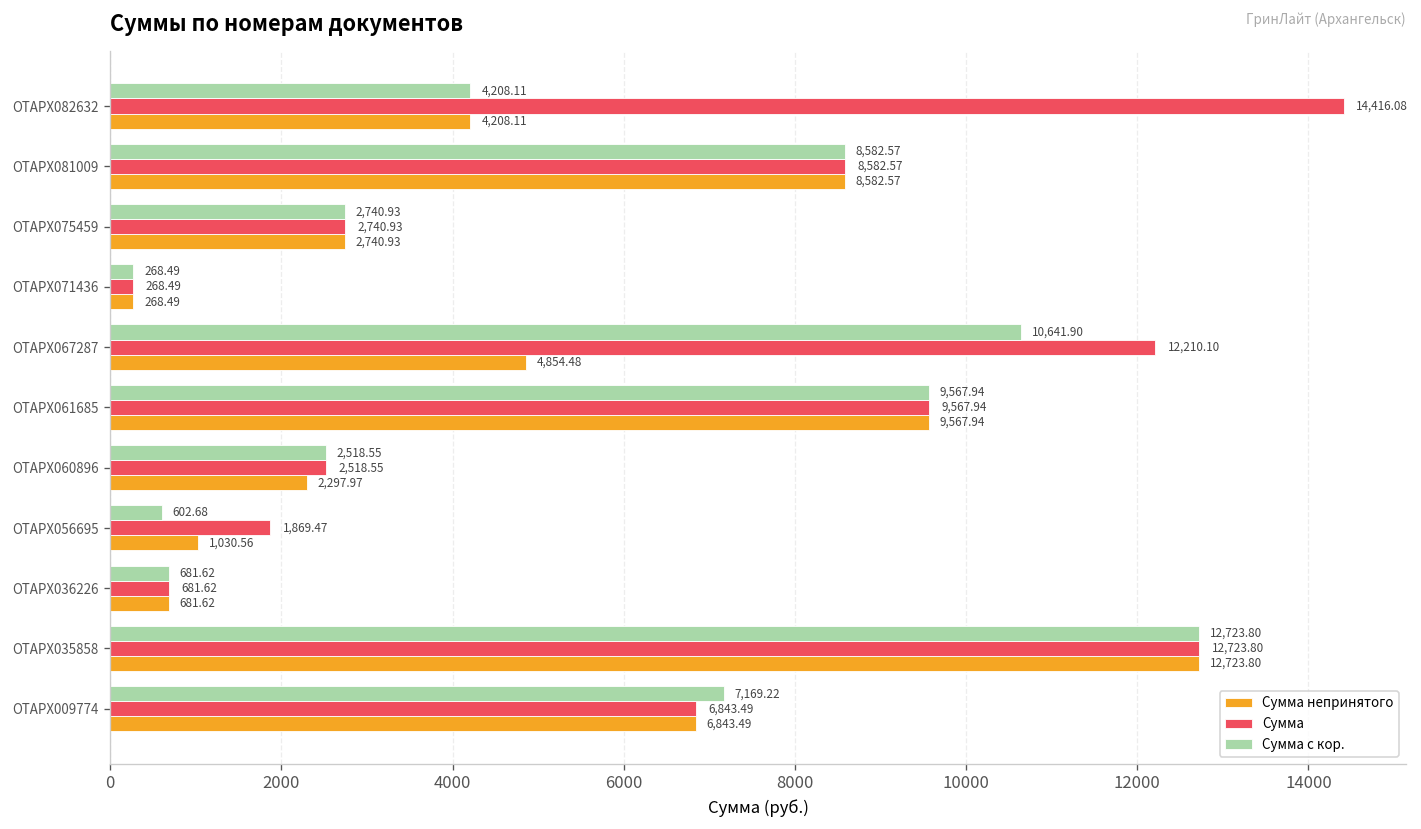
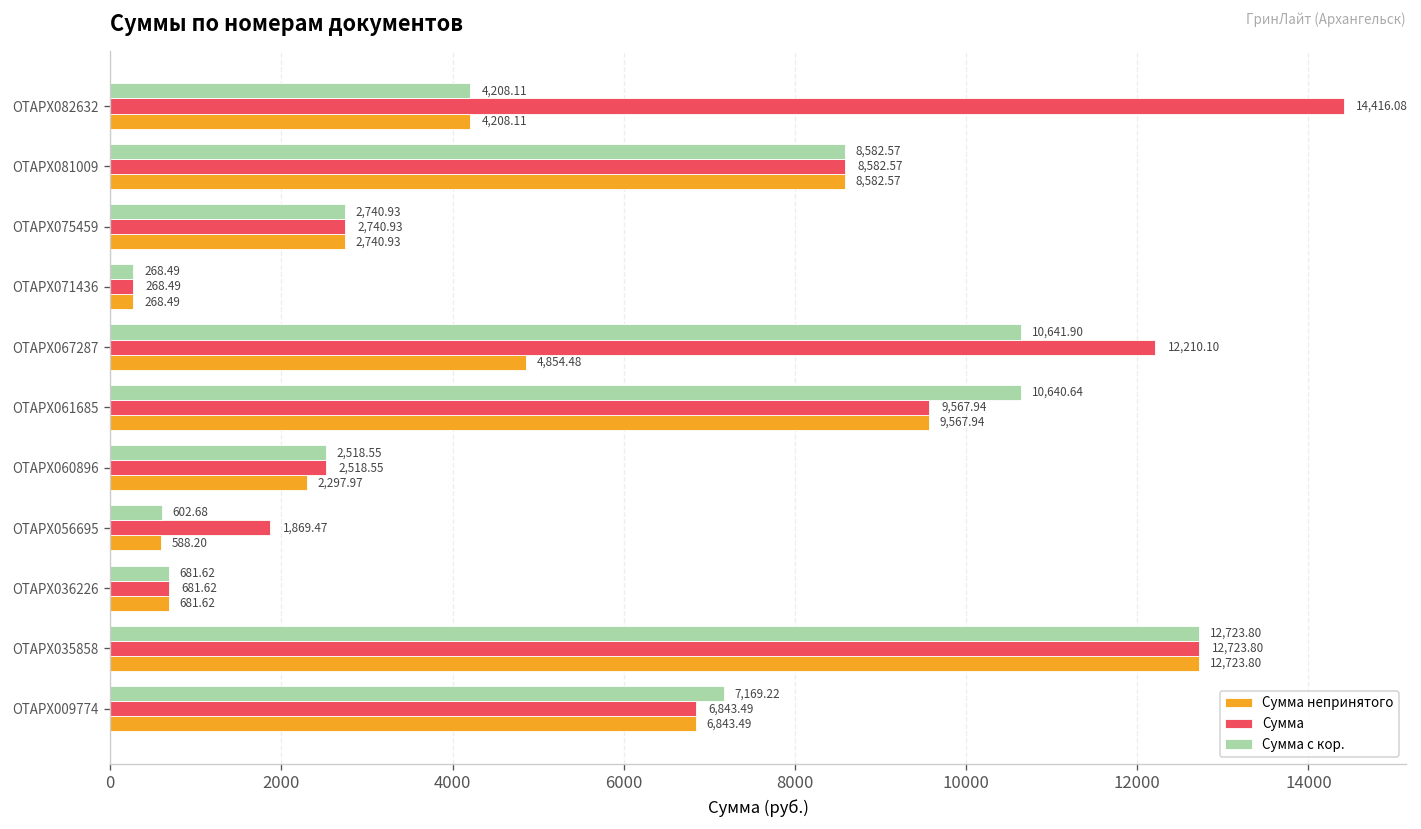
  {
    "Сумма непринятого": {
      "ОТАРХ082632": "4,208.11",
      "ОТАРХ081009": "8,582.57",
      "ОТАРХ075459": "2,740.93",
      "ОТАРХ071436": "268.49",
      "ОТАРХ067287": "4,854.48",
      "ОТАРХ061685": "9,567.94",
      "ОТАРХ060896": "2,297.97",
-     "ОТАРХ056695": "1,030.56",
+     "ОТАРХ056695": "588.20",
      "ОТАРХ036226": "681.62",
      "ОТАРХ035858": "12,723.80",
      "ОТАРХ009774": "6,843.49"
    },
    "Сумма": {
      "ОТАРХ082632": "14,416.08",
      "ОТАРХ081009": "8,582.57",
      "ОТАРХ075459": "2,740.93",
      "ОТАРХ071436": "268.49",
      "ОТАРХ067287": "12,210.10",
      "ОТАРХ061685": "9,567.94",
      "ОТАРХ060896": "2,518.55",
      "ОТАРХ056695": "1,869.47",
      "ОТАРХ036226": "681.62",
      "ОТАРХ035858": "12,723.80",
      "ОТАРХ009774": "6,843.49"
    },
    "Сумма с кор.": {
      "ОТАРХ082632": "4,208.11",
      "ОТАРХ081009": "8,582.57",
      "ОТАРХ075459": "2,740.93",
      "ОТАРХ071436": "268.49",
      "ОТАРХ067287": "10,641.90",
-     "ОТАРХ061685": "9,567.94",
+     "ОТАРХ061685": "10,640.64",
      "ОТАРХ060896": "2,518.55",
      "ОТАРХ056695": "602.68",
      "ОТАРХ036226": "681.62",
      "ОТАРХ035858": "12,723.80",
      "ОТАРХ009774": "7,169.22"
    }
  }
